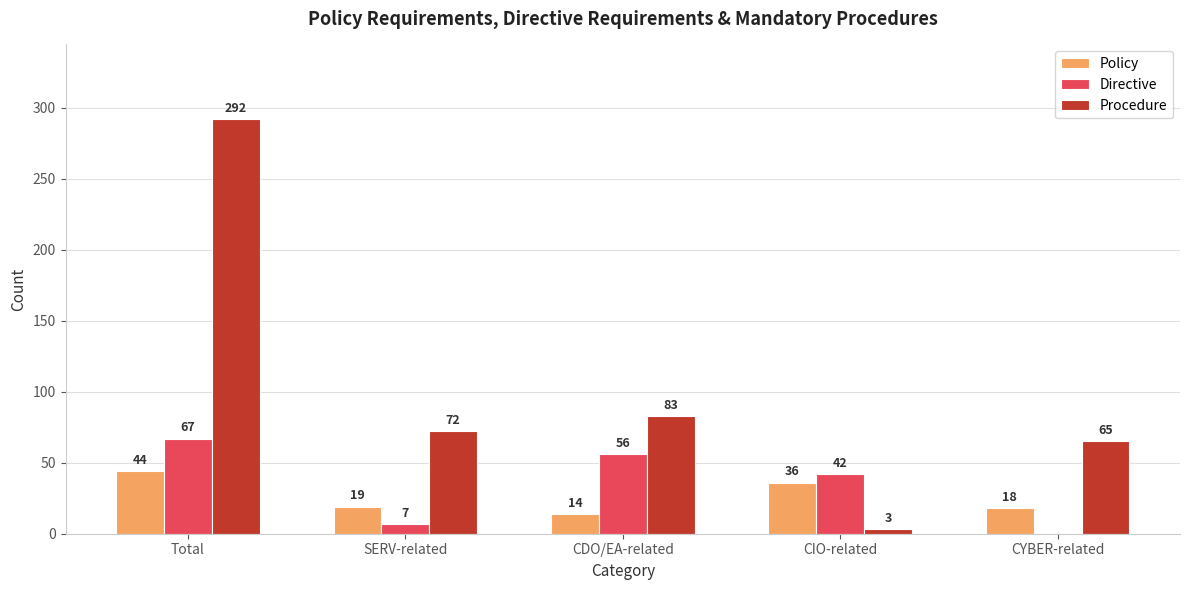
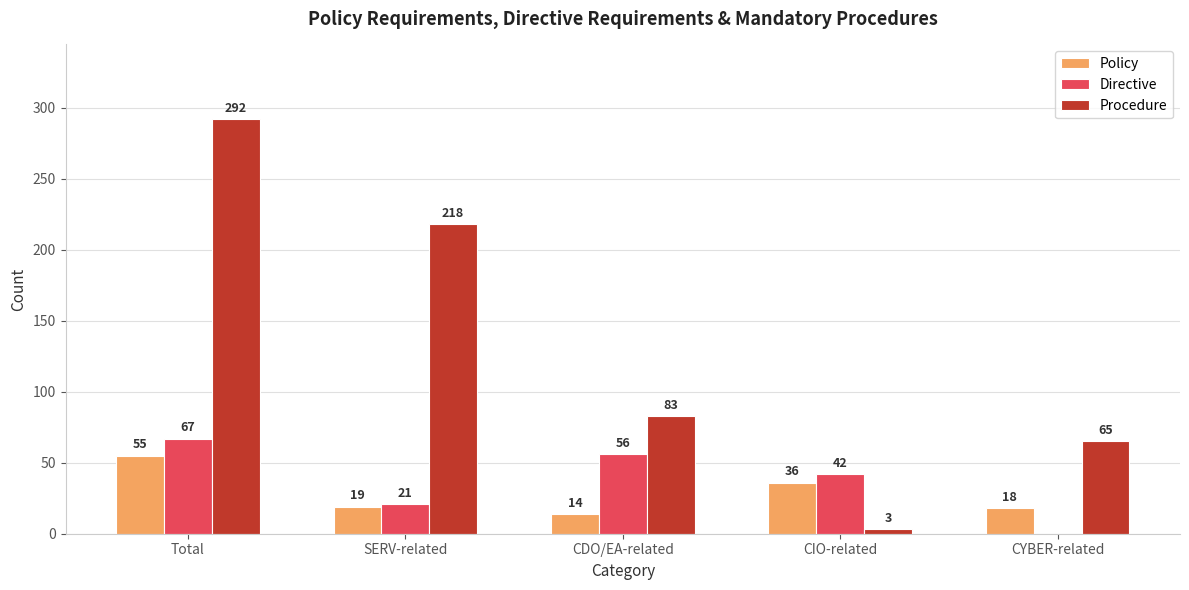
  {
    "Policy": {
-     "Total": 44,
+     "Total": 55,
      "SERV-related": 19,
      "CDO/EA-related": 14,
      "CIO-related": 36,
      "CYBER-related": 18
    },
    "Directive": {
      "Total": 67,
-     "SERV-related": 7,
+     "SERV-related": 21,
      "CDO/EA-related": 56,
      "CIO-related": 42
    },
    "Procedure": {
      "Total": 292,
-     "SERV-related": 72,
+     "SERV-related": 218,
      "CDO/EA-related": 83,
      "CIO-related": 3,
      "CYBER-related": 65
    }
  }
